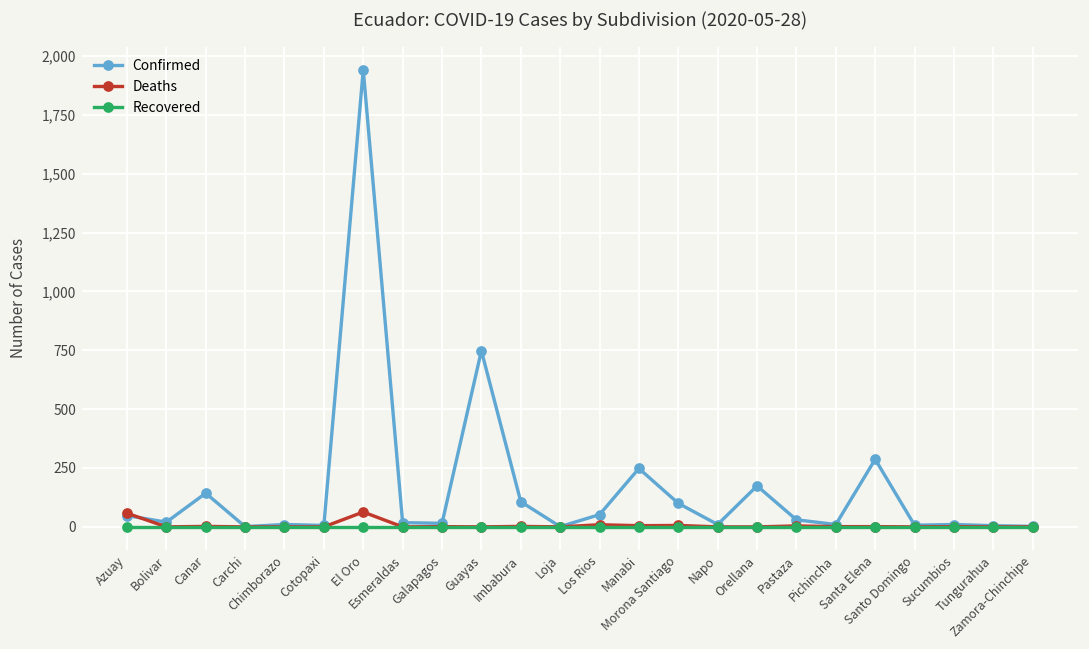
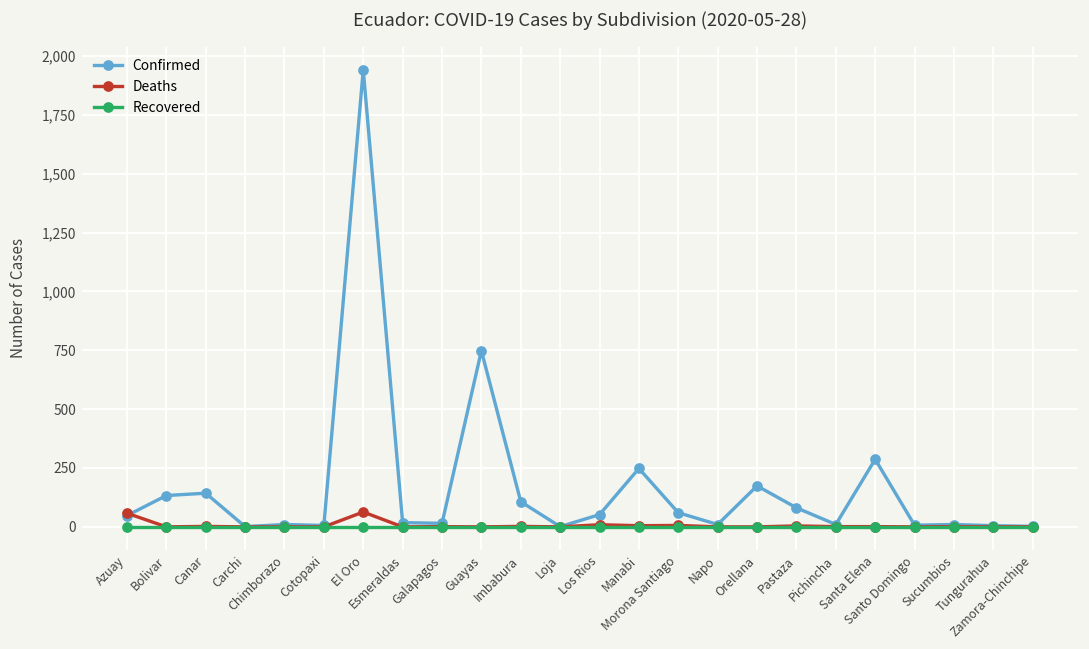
  {
    "Confirmed": {
-     "Bolivar": "20",
+     "Bolivar": "130",
      "Canar": "140",
      "El Oro": "1,940",
      "Esmeraldas": "20",
      "Galapagos": "20",
      "Guayas": "750",
      "Imbabura": "110",
      "Los Rios": "50",
      "Manabi": "250",
-     "Morona Santiago": "100",
+     "Morona Santiago": "60",
      "Orellana": "170",
-     "Pastaza": "30",
+     "Pastaza": "80",
      "Santa Elena": "290"
    },
    "Deaths": {
      "El Oro": "60"
    },
    "Recovered": {
      "Azuay": "0",
      "El Oro": "0"
    }
  }
